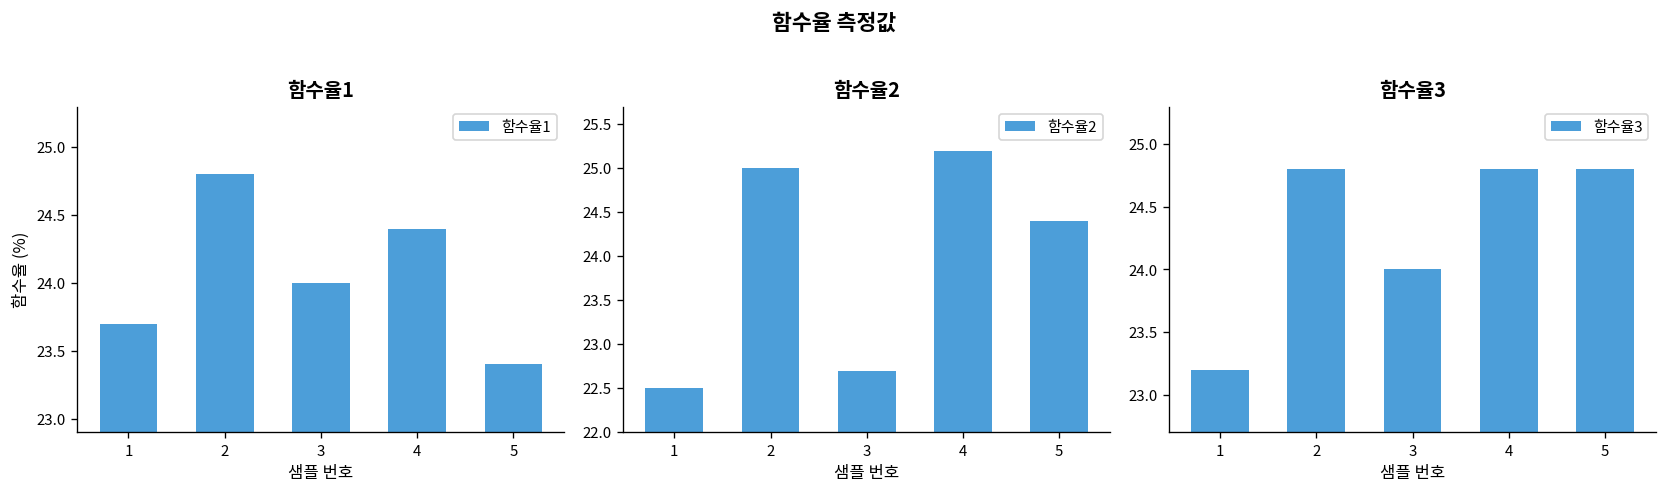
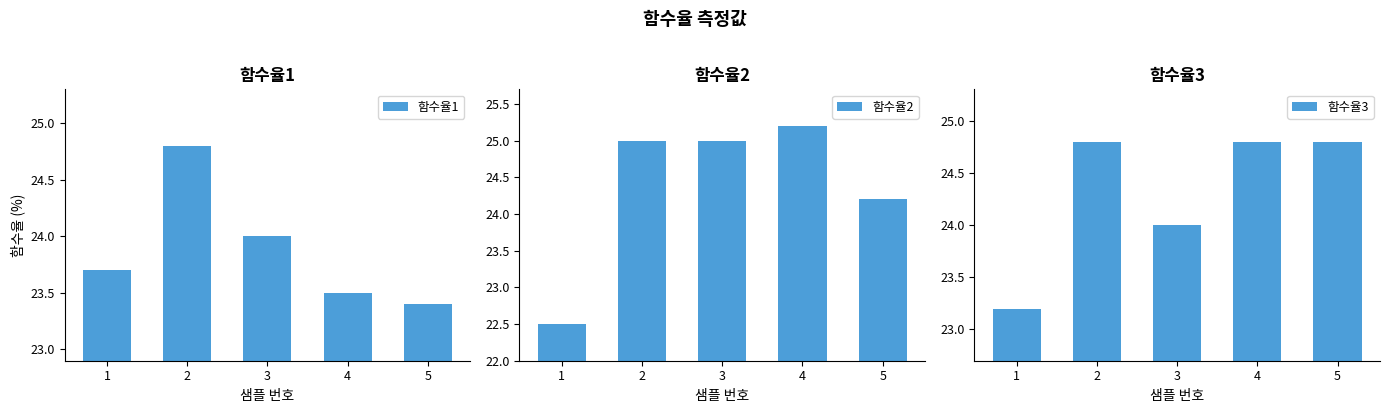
  {
    "함수율1": {
      "1": 23.7,
      "2": 24.8,
      "3": 24.0,
-     "4": 24.4,
+     "4": 23.5,
      "5": 23.4
    },
    "함수율2": {
      "1": 22.5,
      "2": 25.0,
-     "3": 22.7,
+     "3": 25.0,
      "4": 25.2,
-     "5": 24.4
+     "5": 24.2
    },
    "함수율3": {
      "1": 23.20,
      "2": 24.80,
      "3": 24.00,
      "4": 24.80,
      "5": 24.80
    }
  }
